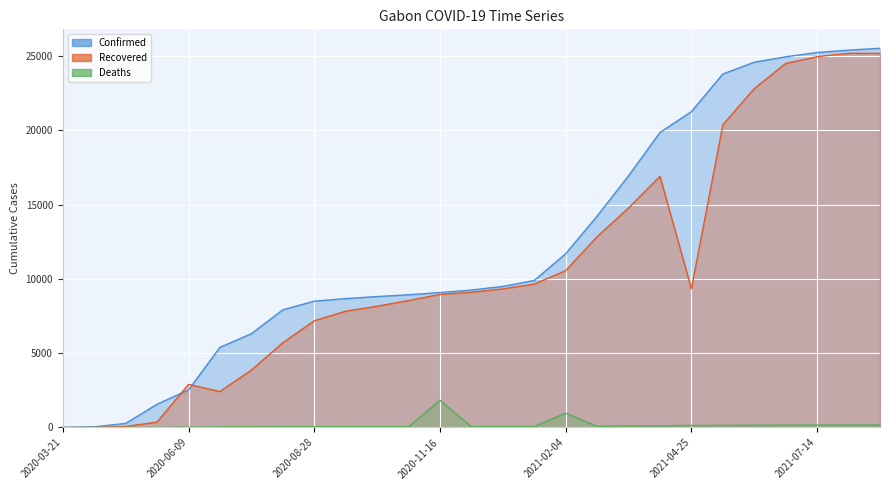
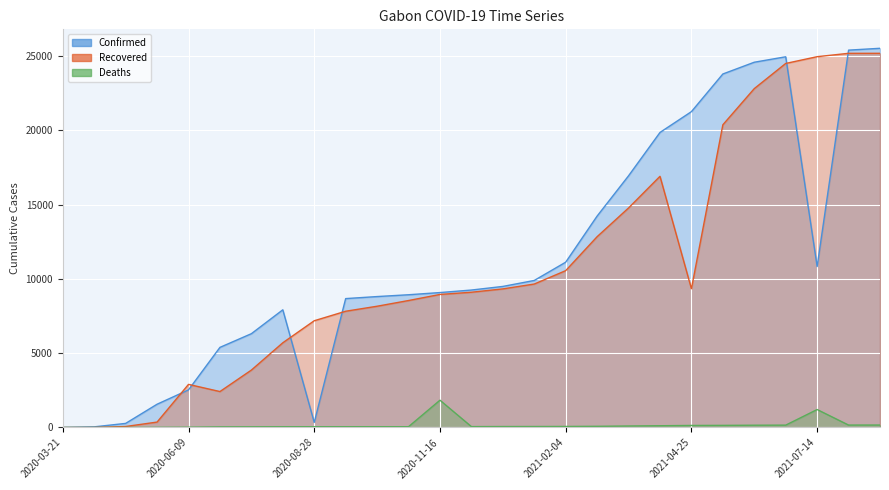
  {
    "Confirmed": {
      "2020-06-09": 2500,
-     "2020-08-28": 8500,
-     "2021-02-04": 11700,
+     "2020-08-28": 300,
+     "2021-02-04": 11100,
      "2021-04-25": 21300,
-     "2021-07-14": 25200
+     "2021-07-14": 10800
    },
    "Recovered": {
      "2020-06-09": 2900,
      "2020-08-28": 7200,
      "2021-02-04": 10600,
      "2021-04-25": 9300,
      "2021-07-14": 25000
    },
    "Deaths": {
      "2020-06-09": 0,
      "2020-08-28": 100,
      "2020-11-16": 1800,
-     "2021-02-04": 1000,
+     "2021-02-04": 100,
      "2021-04-25": 100,
-     "2021-07-14": 200
+     "2021-07-14": 1200
    }
  }
